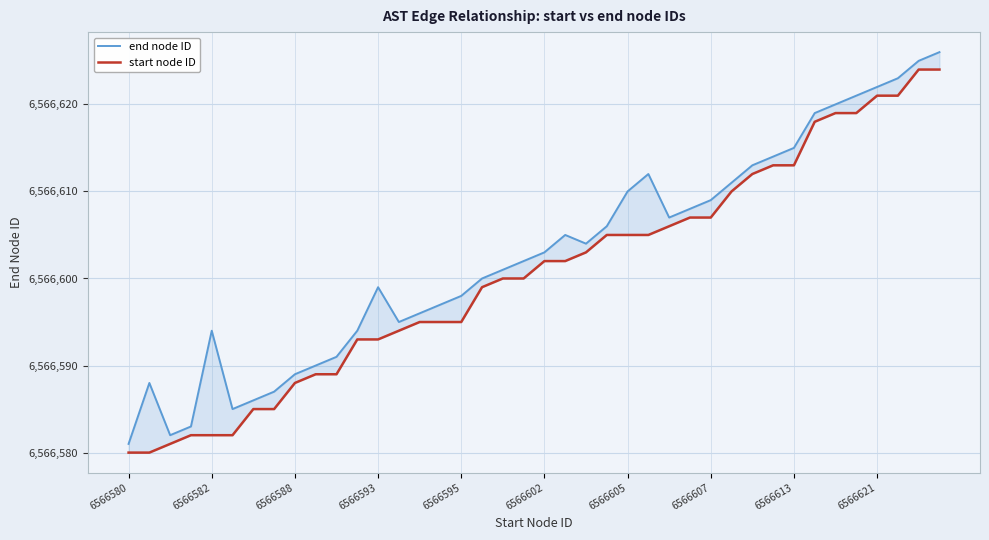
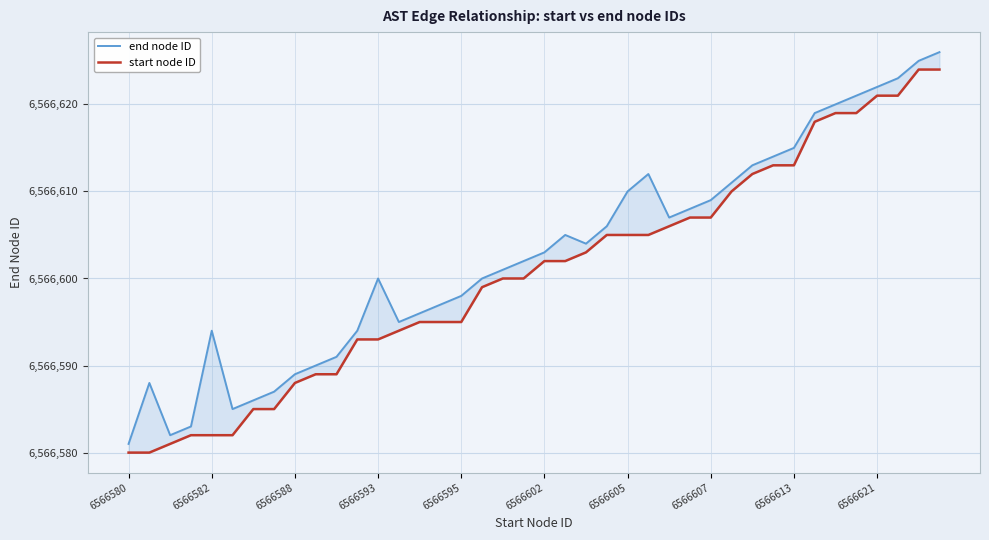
  {
    "end node ID": {
      "6566580": "6,566,581",
      "6566582": "6,566,594",
      "6566588": "6,566,589",
-     "6566593": "6,566,599",
+     "6566593": "6,566,600",
      "6566595": "6,566,598",
      "6566602": "6,566,603",
      "6566605": "6,566,610",
      "6566607": "6,566,609",
      "6566613": "6,566,615",
      "6566621": "6,566,622"
    },
    "start node ID": {
      "6566580": "6,566,580",
      "6566582": "6,566,582",
      "6566588": "6,566,588",
      "6566593": "6,566,593",
      "6566595": "6,566,595",
      "6566602": "6,566,602",
      "6566605": "6,566,605",
      "6566607": "6,566,607",
      "6566613": "6,566,613",
      "6566621": "6,566,621"
    }
  }
